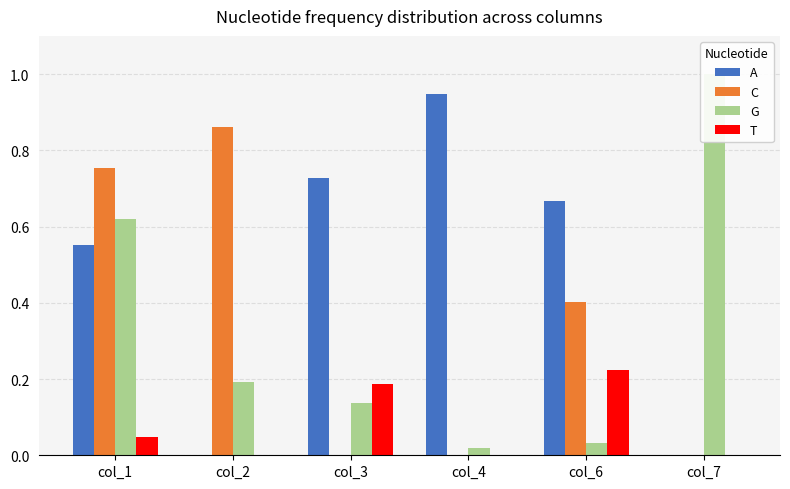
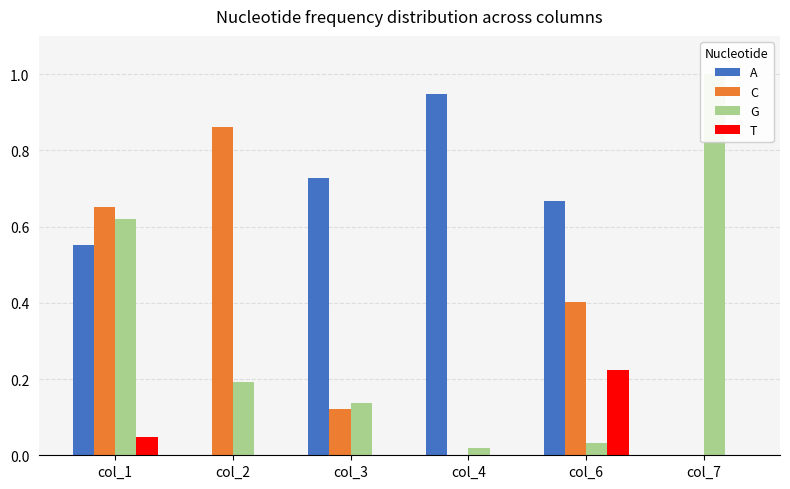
  {
    "A": {
      "col_1": 0.55,
      "col_3": 0.73,
      "col_4": 0.95,
      "col_6": 0.67,
      "col_7": 0.00
    },
    "C": {
-     "col_1": 0.75,
+     "col_1": 0.65,
      "col_2": 0.86,
-     "col_3": 0.00,
+     "col_3": 0.12,
      "col_4": 0.00,
      "col_6": 0.40,
      "col_7": 0.00
    },
    "G": {
      "col_1": 0.62,
      "col_2": 0.19,
      "col_3": 0.14,
      "col_4": 0.02,
      "col_6": 0.03
    },
    "T": {
      "col_1": 0.05,
-     "col_3": 0.19,
+     "col_3": 0.00,
      "col_6": 0.22,
      "col_7": 0.00
    }
  }
